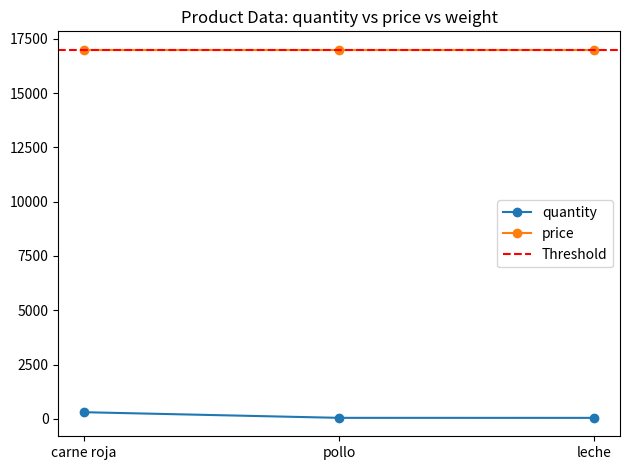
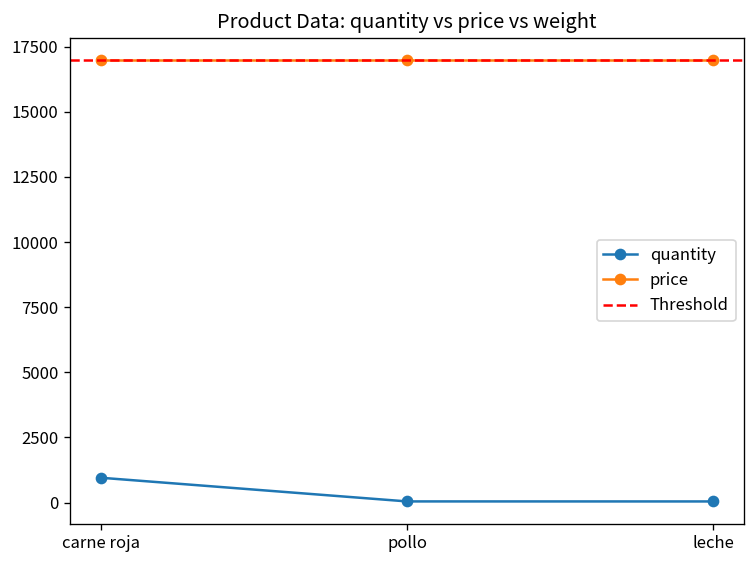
  {
    "quantity": {
-     "carne roja": 300,
+     "carne roja": 1000,
      "pollo": 0,
      "leche": 0
    },
    "price": {
      "carne roja": 17000,
      "pollo": 17000,
      "leche": 17000
    }
  }
